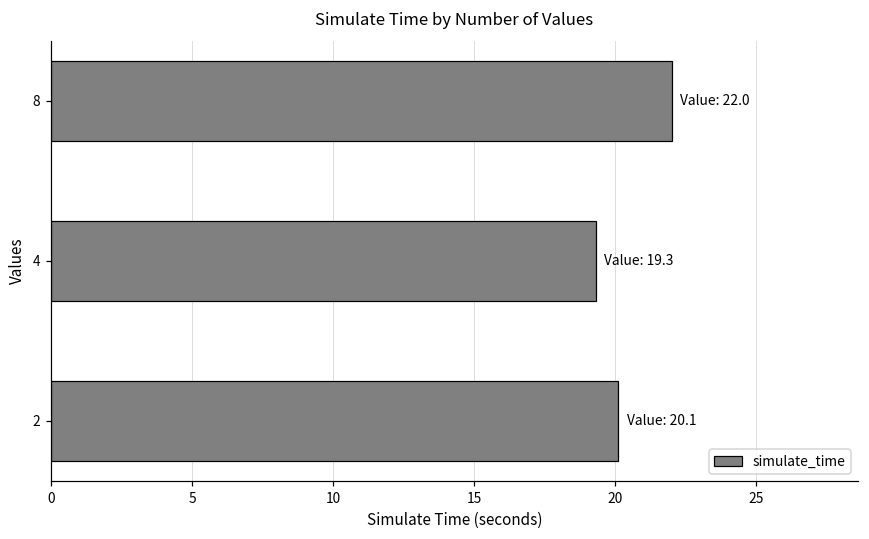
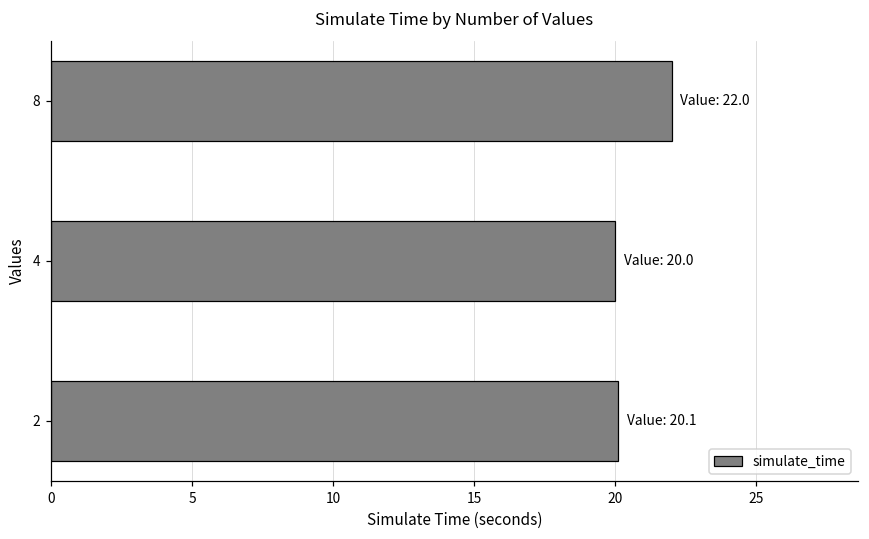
  {
    "8": 22.0,
-   "4": 19.3,
+   "4": 20.0,
    "2": 20.1
  }
